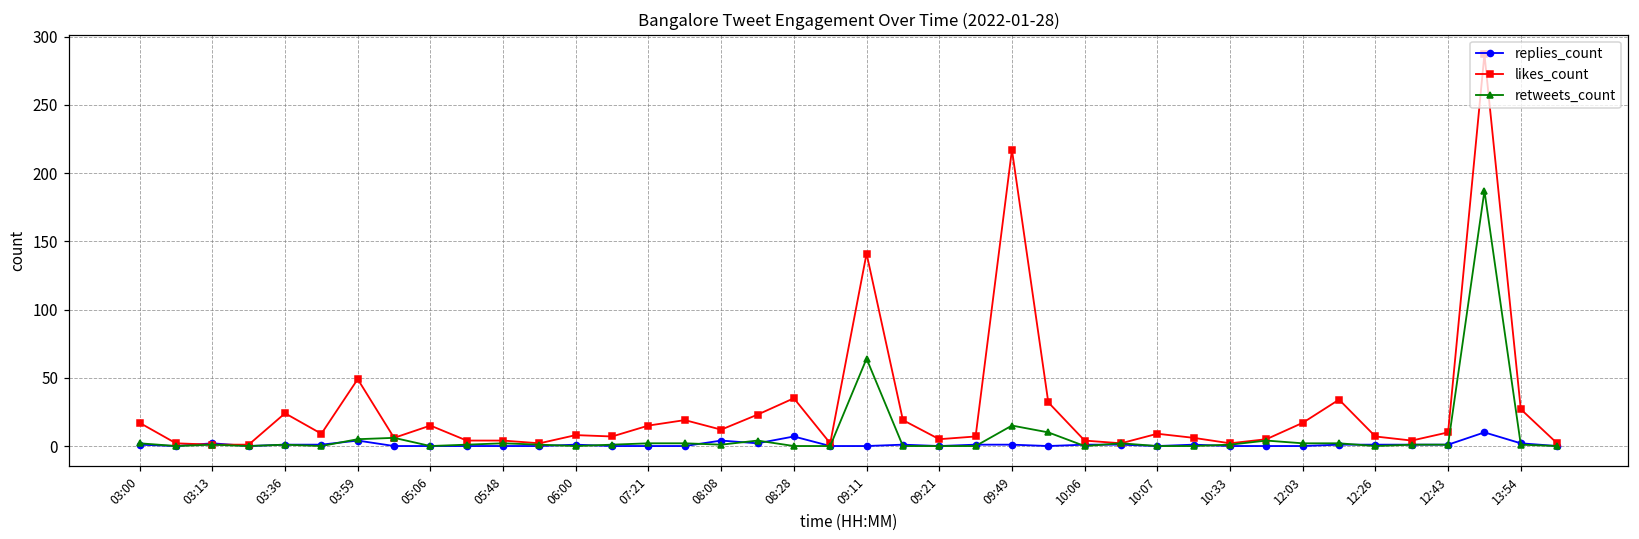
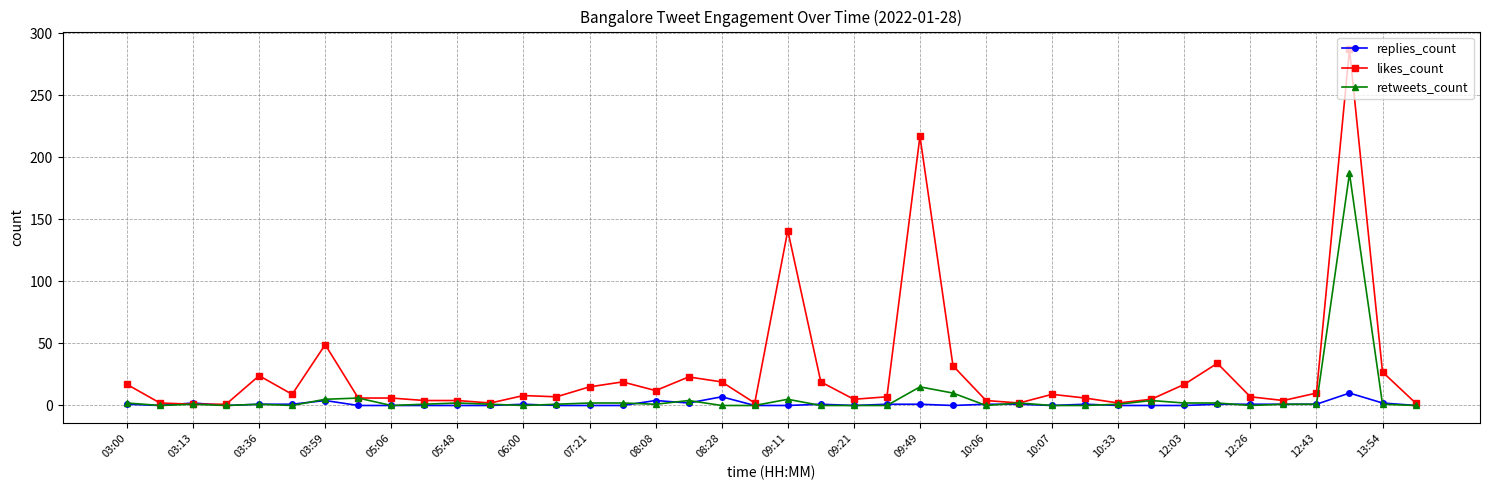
  {
    "replies_count": {
      "08:08": 4,
      "08:28": 7,
      "09:11": 0,
      "09:49": 1
    },
    "likes_count": {
      "03:00": 17,
      "03:36": 24,
      "03:59": 49,
-     "05:06": 15,
+     "05:06": 6,
      "06:00": 8,
      "07:21": 15,
      "08:08": 12,
-     "08:28": 35,
+     "08:28": 19,
      "09:11": 141,
      "09:21": 5,
      "09:49": 217,
      "10:06": 4,
      "12:03": 17,
      "12:43": 10,
      "13:54": 27
    },
    "retweets_count": {
      "08:08": 1,
      "08:28": 0,
-     "09:11": 64,
+     "09:11": 5,
      "09:49": 15
    }
  }
